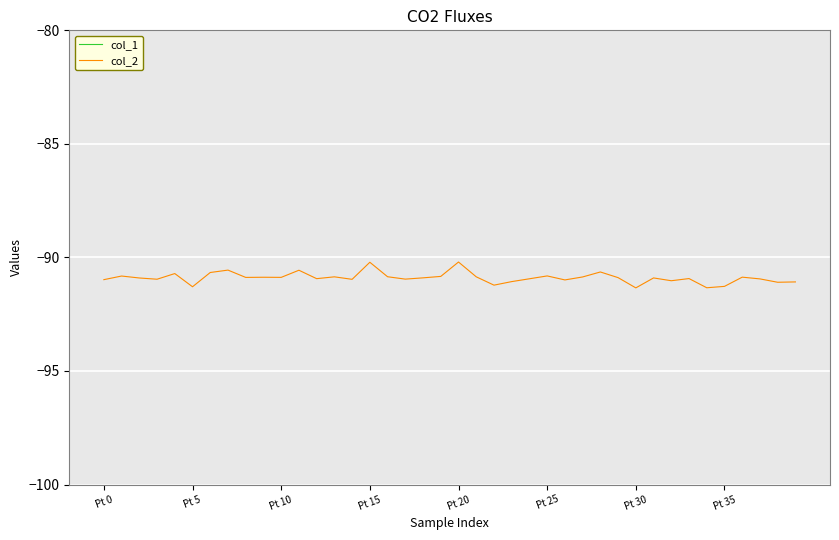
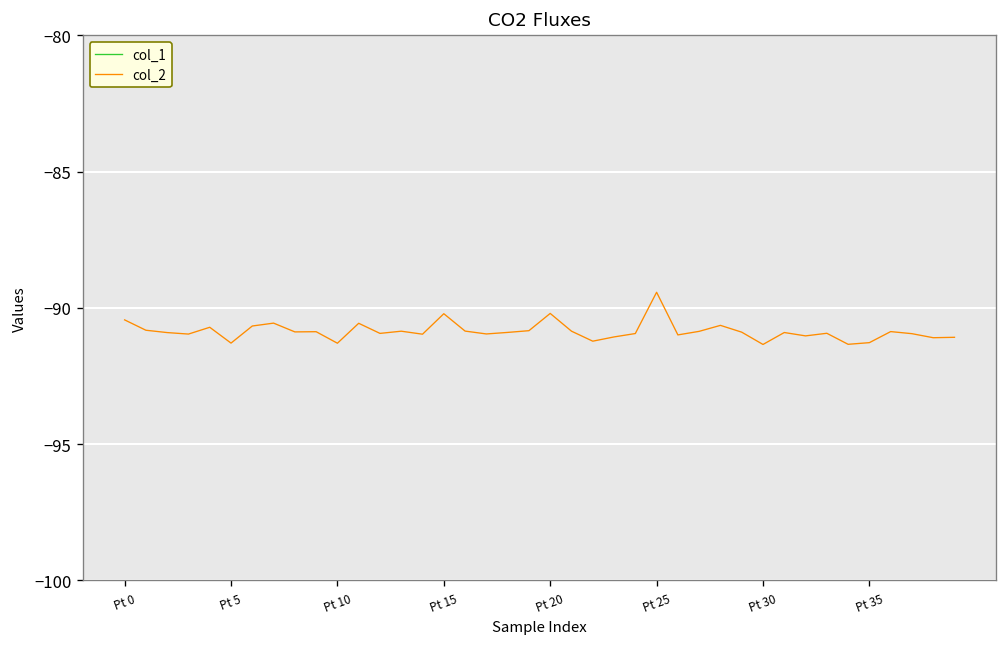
  {
    "col_2": {
-     "Pt 0": -91.0,
+     "Pt 0": -90.4,
      "Pt 5": -91.3,
-     "Pt 10": -90.9,
+     "Pt 10": -91.3,
      "Pt 15": -90.2,
      "Pt 20": -90.2,
-     "Pt 25": -90.8,
+     "Pt 25": -89.4,
      "Pt 30": -91.3,
      "Pt 35": -91.3
    }
  }
